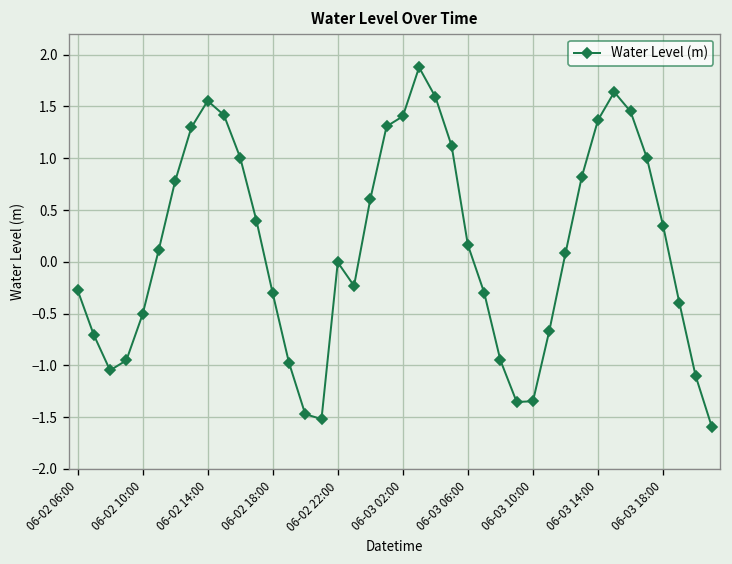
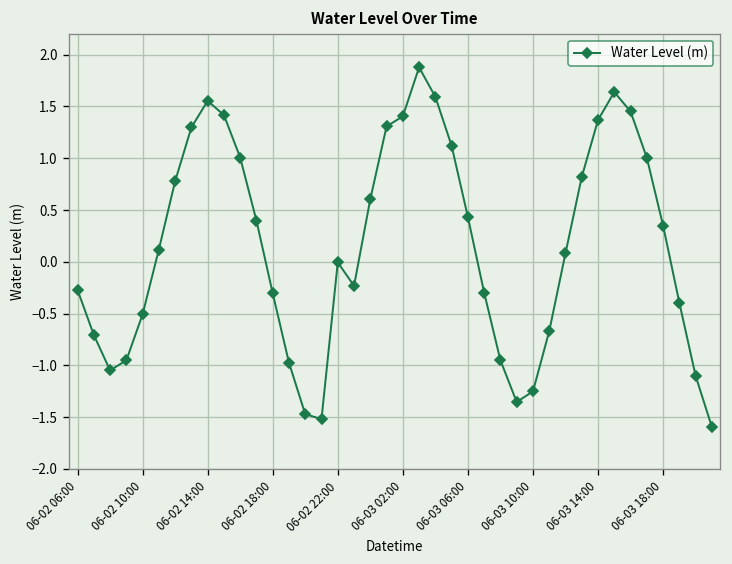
  {
    "06-02 06:00": -0.3,
    "06-02 10:00": -0.5,
    "06-02 14:00": 1.6,
    "06-02 18:00": -0.3,
    "06-02 22:00": 0.0,
    "06-03 02:00": 1.4,
-   "06-03 06:00": 0.2,
-   "06-03 10:00": -1.35,
+   "06-03 06:00": 0.4,
+   "06-03 10:00": -1.25,
    "06-03 14:00": 1.4,
    "06-03 18:00": 0.4
  }
